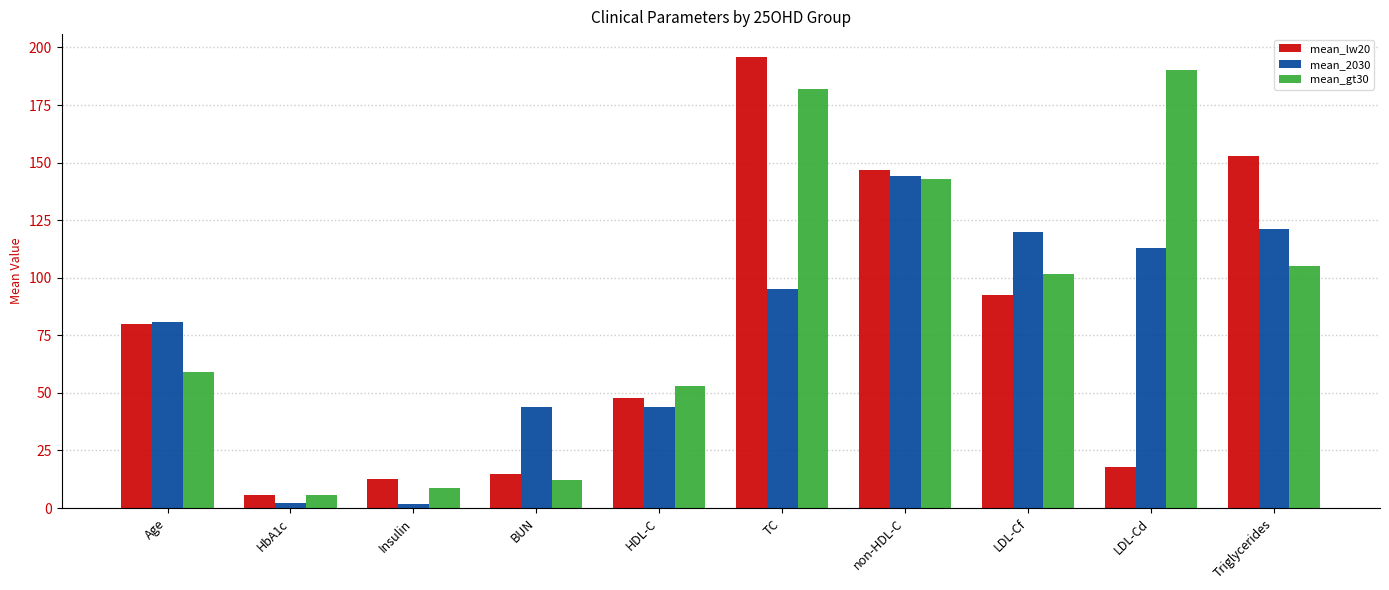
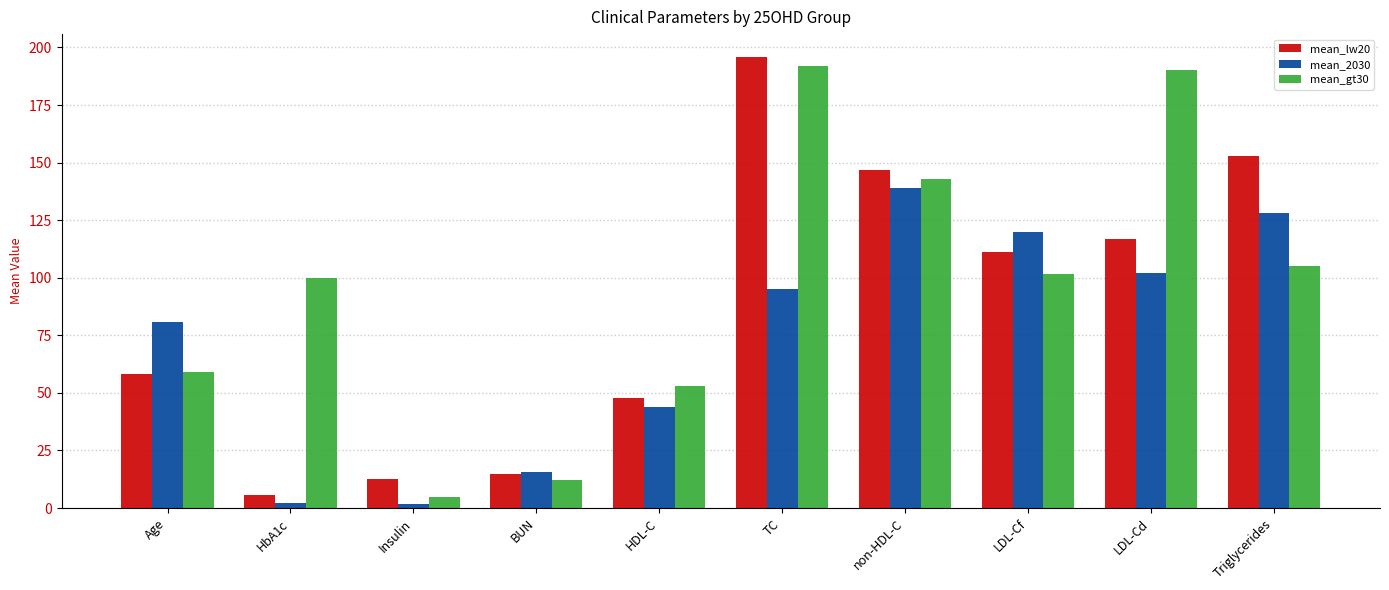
  {
    "mean_lw20": {
-     "Age": 80,
+     "Age": 58,
      "HbA1c": 6,
      "Insulin": 13,
      "BUN": 15,
      "HDL-C": 48,
      "TC": 196,
      "non-HDL-C": 147,
-     "LDL-Cf": 92,
-     "LDL-Cd": 18,
+     "LDL-Cf": 111,
+     "LDL-Cd": 117,
      "Triglycerides": 153
    },
    "mean_2030": {
      "Age": 81,
      "HbA1c": 2,
      "Insulin": 2,
-     "BUN": 44,
+     "BUN": 16,
      "HDL-C": 44,
      "TC": 95,
-     "non-HDL-C": 144,
+     "non-HDL-C": 139,
      "LDL-Cf": 120,
-     "LDL-Cd": 113,
-     "Triglycerides": 121
+     "LDL-Cd": 102,
+     "Triglycerides": 128
    },
    "mean_gt30": {
      "Age": 59,
-     "HbA1c": 6,
-     "Insulin": 9,
+     "HbA1c": 100,
+     "Insulin": 5,
      "BUN": 12,
      "HDL-C": 53,
-     "TC": 182,
+     "TC": 192,
      "non-HDL-C": 143,
      "LDL-Cf": 102,
      "LDL-Cd": 190,
      "Triglycerides": 105
    }
  }
